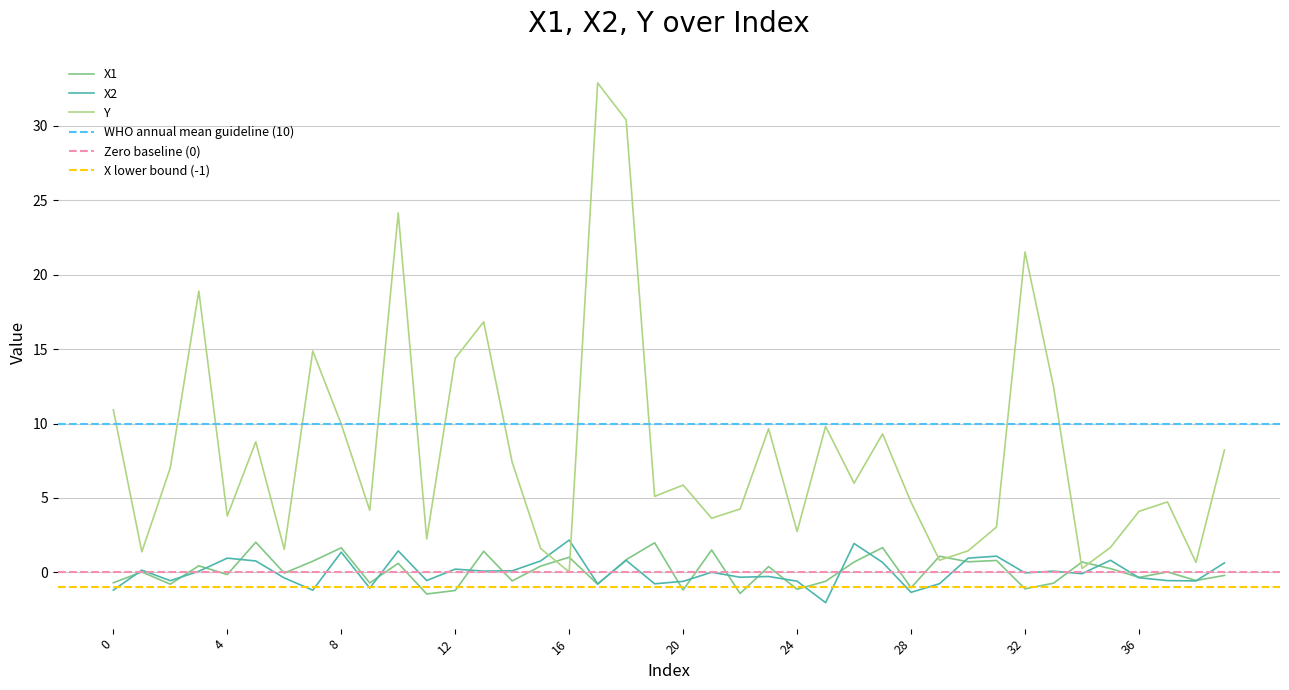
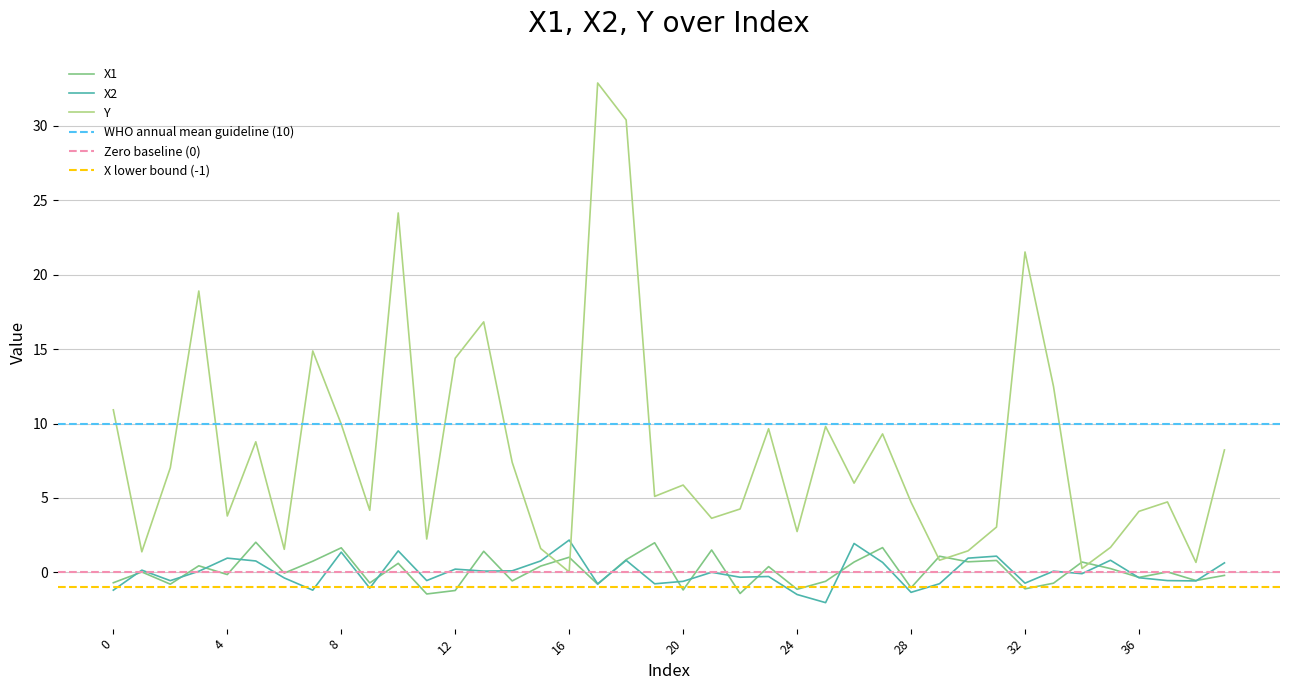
  {
    "X2": {
      "0": -1.2,
      "4": 1.0,
      "8": 1.4,
      "12": 0.2,
      "16": 2.2,
      "20": -0.6,
-     "24": -0.6,
+     "24": -1.5,
      "28": -1.3,
-     "32": 0.0
+     "32": -0.7
    }
  }
